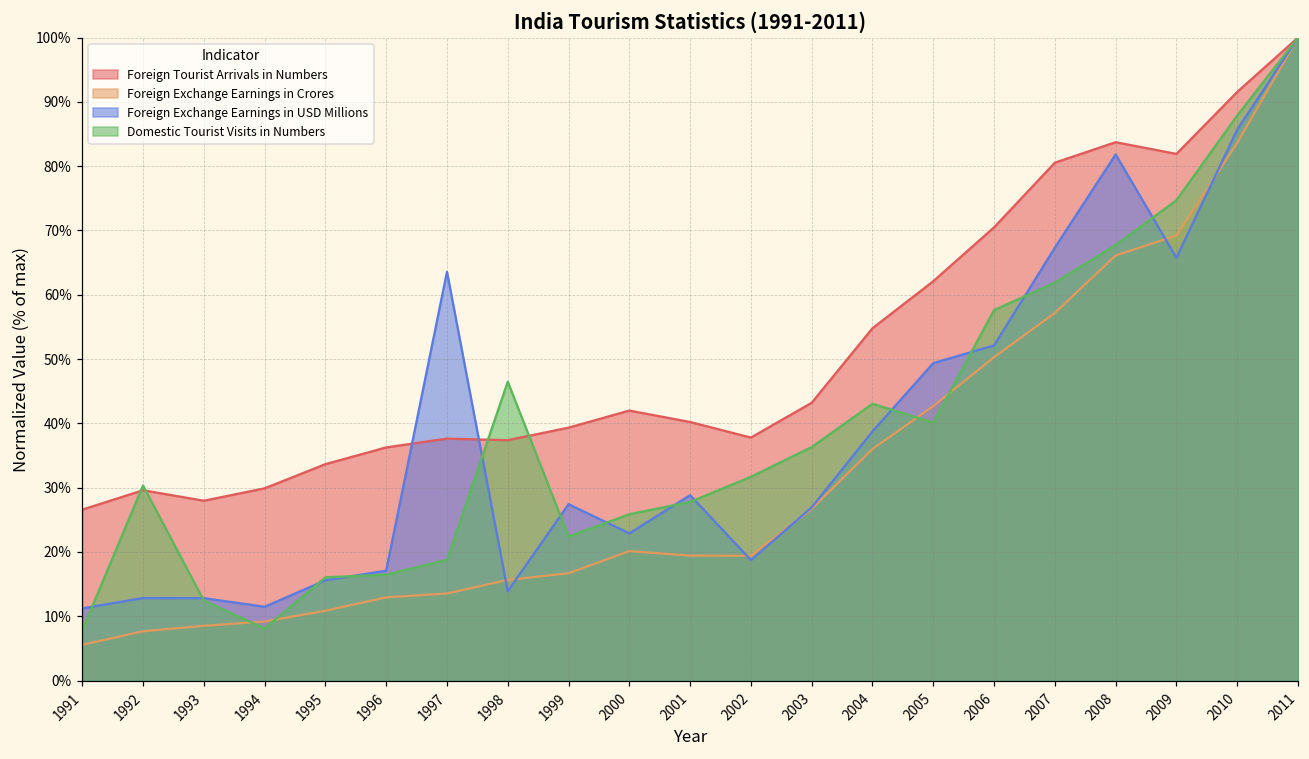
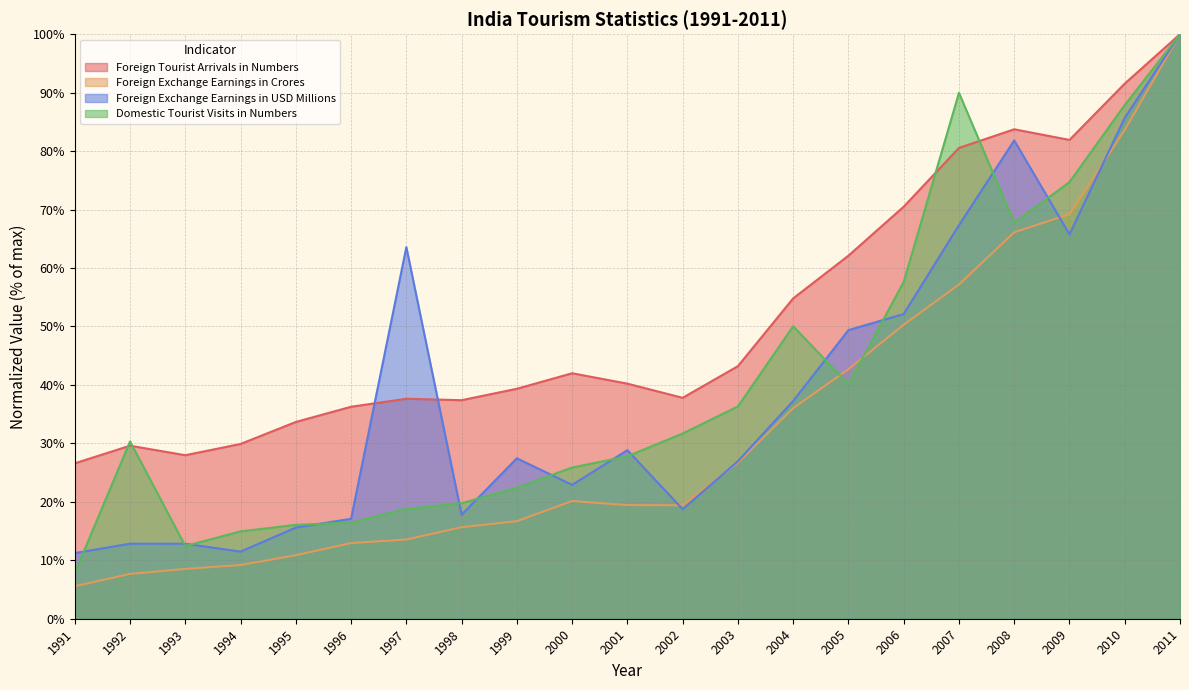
  {
    "Foreign Exchange Earnings in USD Millions": {
      "1991": "11%",
      "1992": "13%",
      "1994": "11%",
      "1995": "16%",
      "1996": "17%",
      "1997": "64%",
-     "1998": "14%",
+     "1998": "18%",
      "1999": "27%",
      "2000": "23%",
      "2001": "29%",
      "2002": "19%",
-     "2004": "39%",
+     "2004": "37%",
      "2005": "49%",
      "2006": "52%",
      "2007": "67%",
      "2008": "82%",
      "2009": "66%",
      "2010": "86%"
    },
    "Domestic Tourist Visits in Numbers": {
      "1991": "8%",
      "1992": "30%",
-     "1994": "8%",
+     "1994": "15%",
      "1995": "16%",
      "1996": "16%",
      "1997": "19%",
-     "1998": "46%",
+     "1998": "20%",
      "1999": "22%",
      "2000": "26%",
      "2001": "28%",
      "2002": "32%",
      "2003": "36%",
-     "2004": "43%",
+     "2004": "50%",
      "2005": "40%",
      "2006": "58%",
-     "2007": "62%",
+     "2007": "90%",
      "2008": "68%",
      "2009": "75%",
      "2010": "88%"
    }
  }
